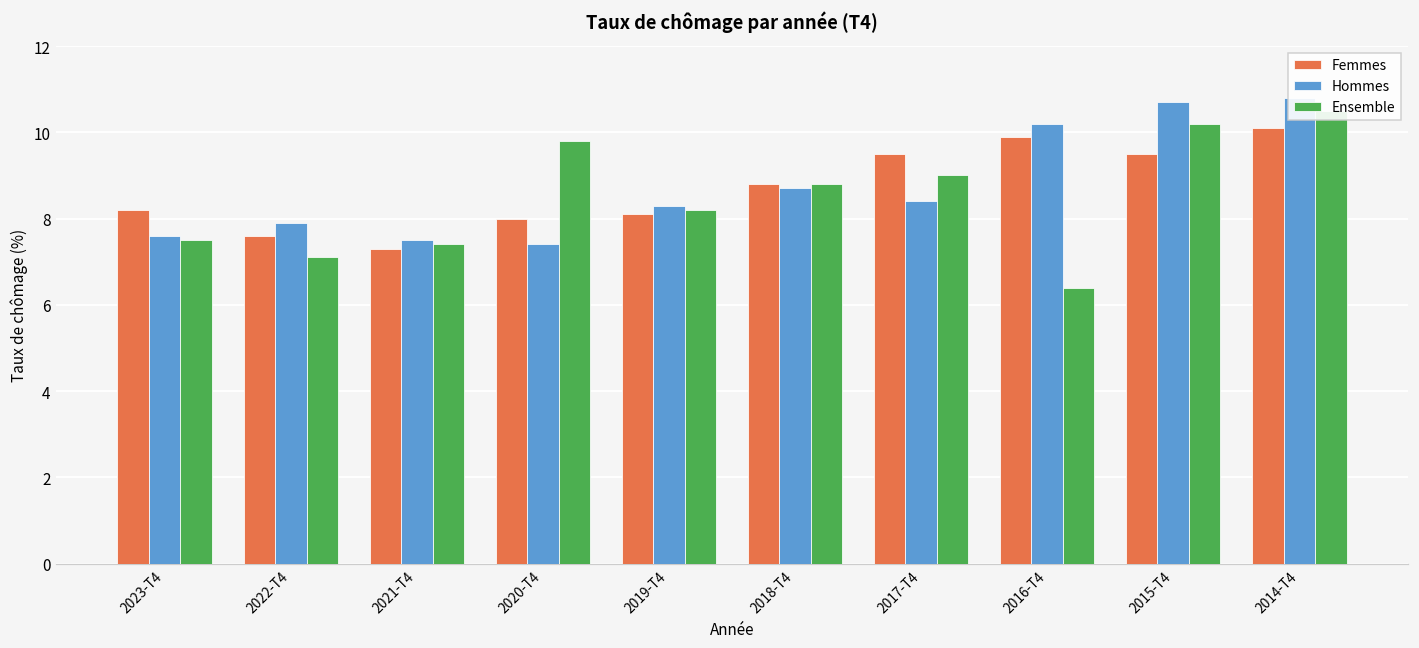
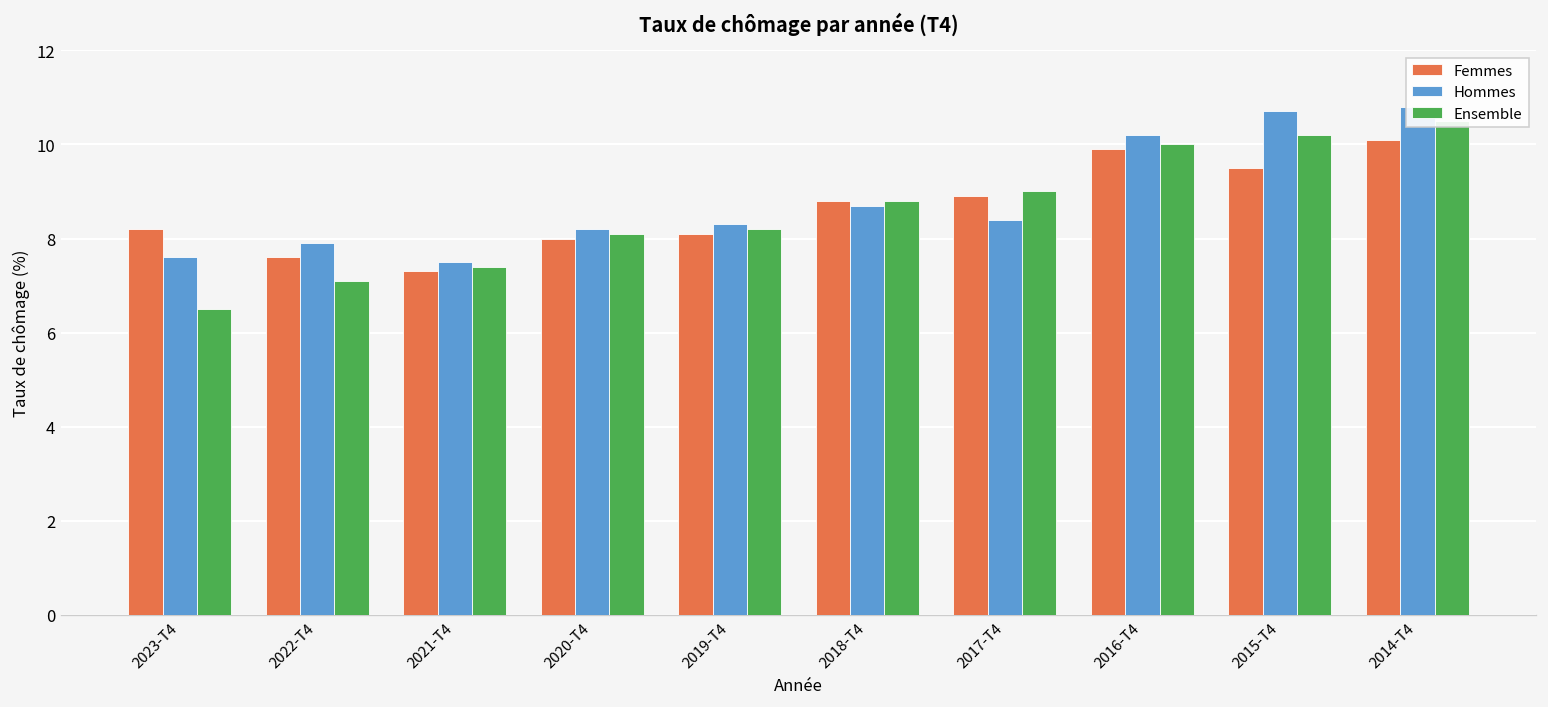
  {
    "Femmes": {
      "2023-T4": 8.2,
      "2022-T4": 7.6,
      "2021-T4": 7.3,
      "2020-T4": 8.0,
      "2019-T4": 8.1,
      "2018-T4": 8.8,
-     "2017-T4": 9.5,
+     "2017-T4": 8.9,
      "2016-T4": 9.9,
      "2015-T4": 9.5,
      "2014-T4": 10.1
    },
    "Hommes": {
      "2023-T4": 7.6,
      "2022-T4": 7.9,
      "2021-T4": 7.5,
-     "2020-T4": 7.4,
+     "2020-T4": 8.2,
      "2019-T4": 8.3,
      "2018-T4": 8.7,
      "2017-T4": 8.4,
      "2016-T4": 10.2,
      "2015-T4": 10.7
    },
    "Ensemble": {
-     "2023-T4": 7.5,
+     "2023-T4": 6.5,
      "2022-T4": 7.1,
      "2021-T4": 7.4,
-     "2020-T4": 9.8,
+     "2020-T4": 8.1,
      "2019-T4": 8.2,
      "2018-T4": 8.8,
      "2017-T4": 9.0,
-     "2016-T4": 6.4,
+     "2016-T4": 10.0,
      "2015-T4": 10.2
    }
  }
